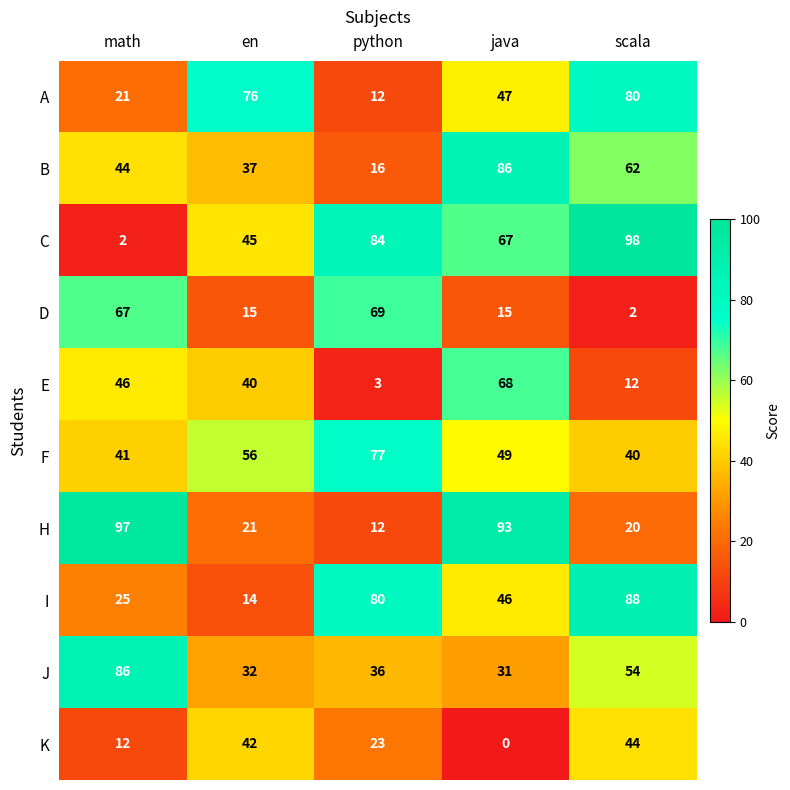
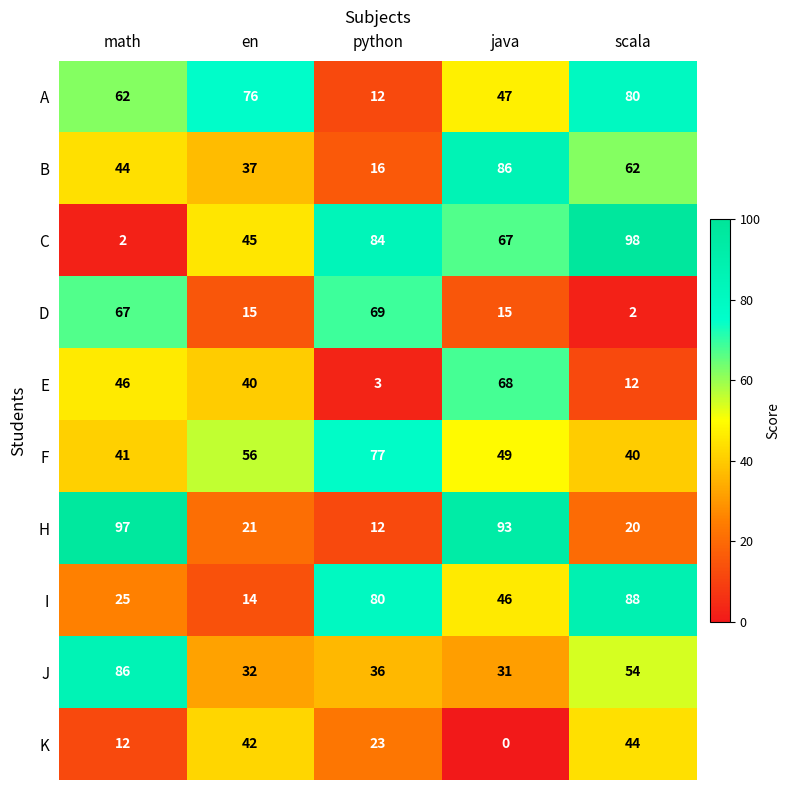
  {
    "A": {
-     "math": 21,
+     "math": 62,
      "en": 76,
      "python": 12,
      "java": 47,
      "scala": 80
    },
    "B": {
      "math": 44,
      "en": 37,
      "python": 16,
      "java": 86,
      "scala": 62
    },
    "C": {
      "math": 2,
      "en": 45,
      "python": 84,
      "java": 67,
      "scala": 98
    },
    "D": {
      "math": 67,
      "en": 15,
      "python": 69,
      "java": 15,
      "scala": 2
    },
    "E": {
      "math": 46,
      "en": 40,
      "python": 3,
      "java": 68,
      "scala": 12
    },
    "F": {
      "math": 41,
      "en": 56,
      "python": 77,
      "java": 49,
      "scala": 40
    },
    "H": {
      "math": 97,
      "en": 21,
      "python": 12,
      "java": 93,
      "scala": 20
    },
    "I": {
      "math": 25,
      "en": 14,
      "python": 80,
      "java": 46,
      "scala": 88
    },
    "J": {
      "math": 86,
      "en": 32,
      "python": 36,
      "java": 31,
      "scala": 54
    },
    "K": {
      "math": 12,
      "en": 42,
      "python": 23,
      "java": 0,
      "scala": 44
    }
  }
